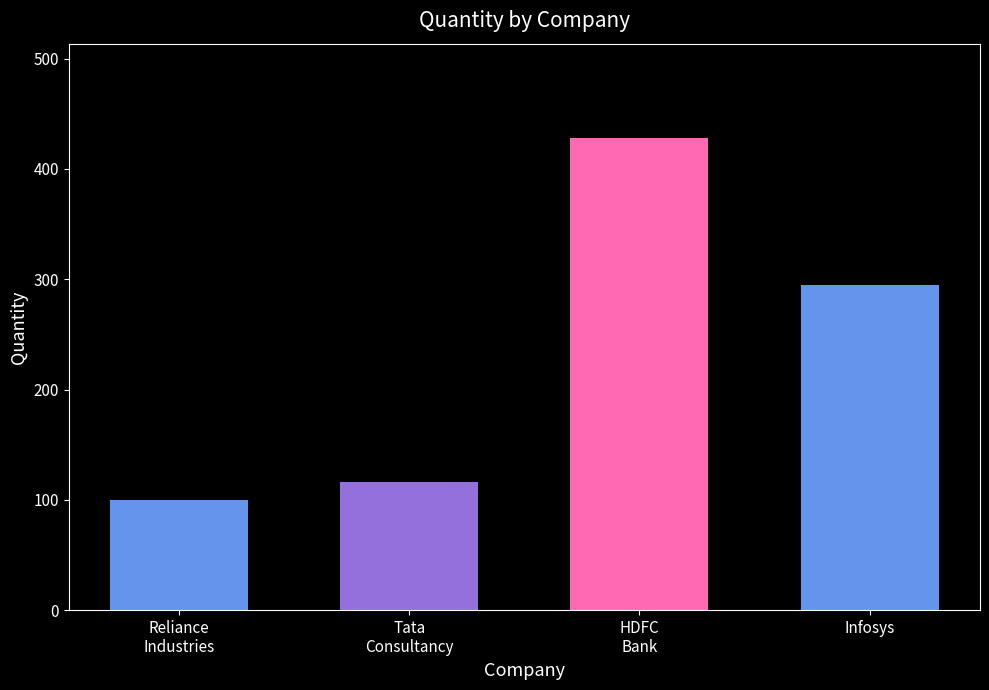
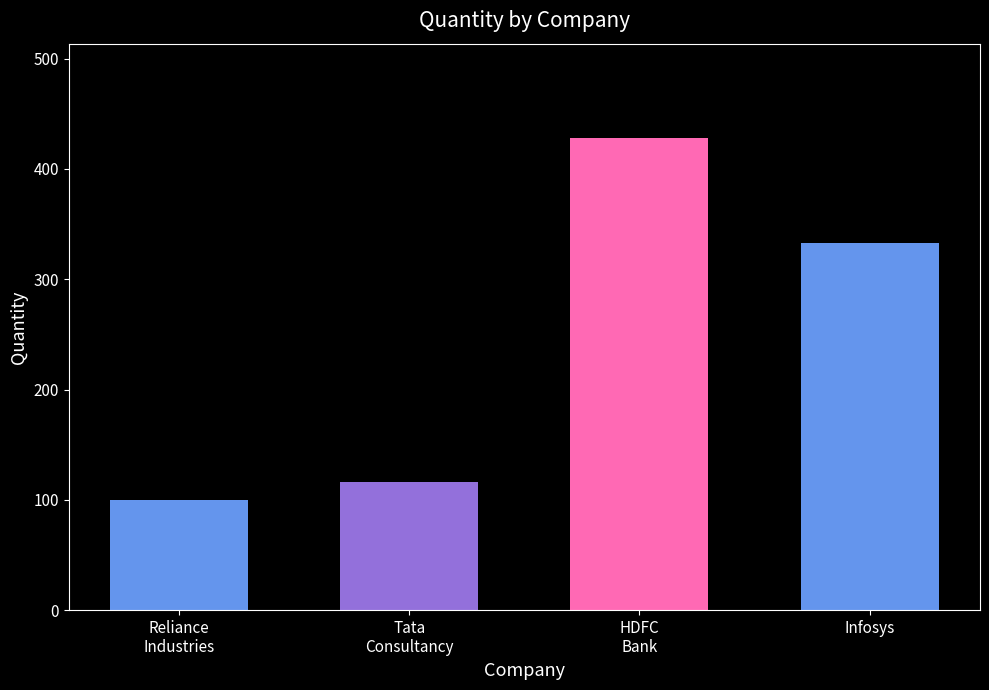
  {
    "Reliance Industries": 100,
    "Tata Consultancy": 116,
    "HDFC Bank": 428,
-   "Infosys": 295
+   "Infosys": 333
  }
